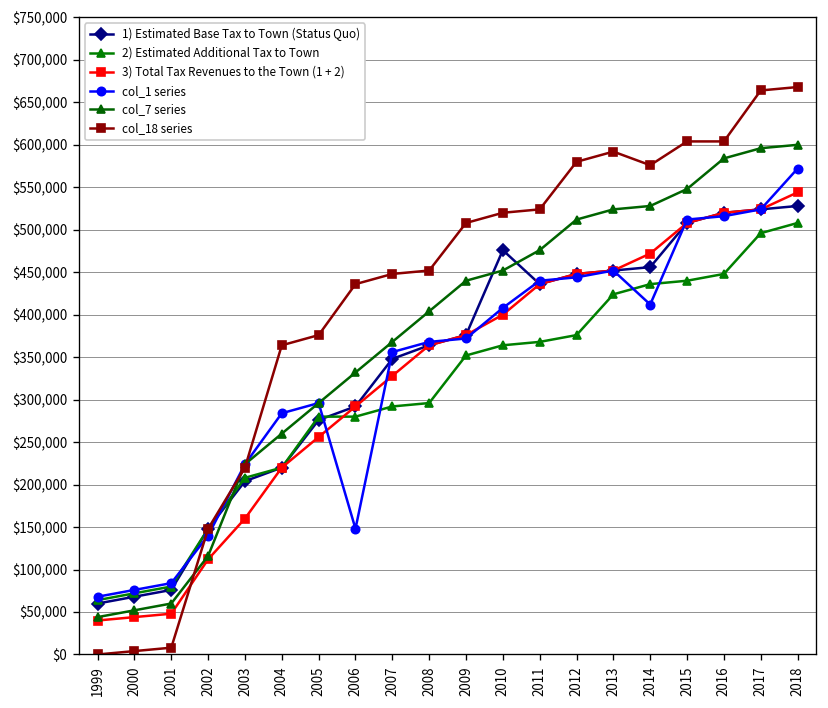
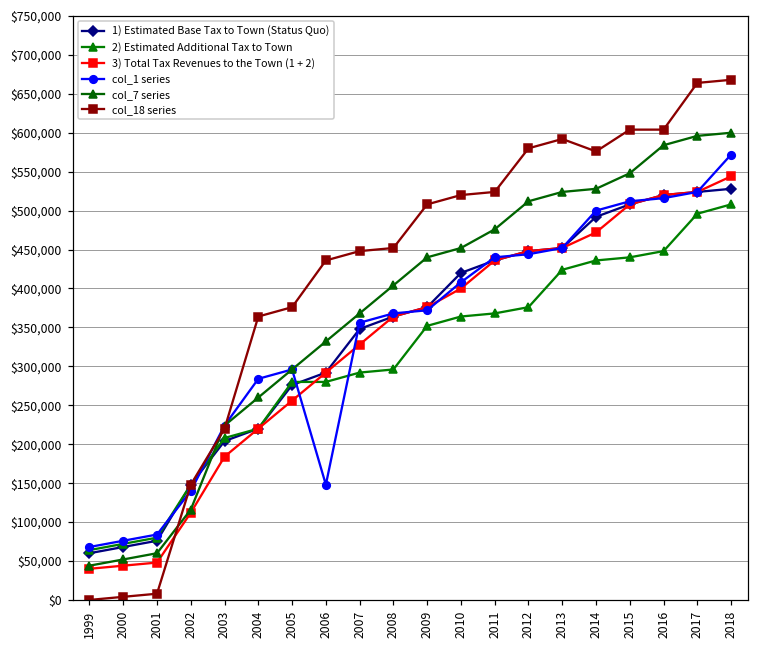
  {
    "1) Estimated Base Tax to Town (Status Quo)": {
      "1999": "$60,000",
      "2000": "$70,000",
      "2001": "$80,000",
      "2003": "$200,000",
      "2005": "$280,000",
      "2007": "$350,000",
-     "2010": "$480,000",
-     "2014": "$460,000",
+     "2010": "$420,000",
+     "2014": "$490,000",
      "2018": "$530,000"
    },
    "3) Total Tax Revenues to the Town (1 + 2)": {
      "1999": "$40,000",
      "2000": "$40,000",
      "2001": "$50,000",
      "2002": "$110,000",
-     "2003": "$160,000",
+     "2003": "$180,000",
      "2005": "$260,000",
      "2007": "$330,000",
      "2010": "$400,000",
      "2014": "$470,000",
      "2018": "$540,000"
    },
    "col_1 series": {
      "1999": "$70,000",
      "2000": "$80,000",
      "2001": "$80,000",
      "2002": "$140,000",
      "2004": "$280,000",
      "2006": "$150,000",
      "2007": "$360,000",
      "2008": "$370,000",
      "2009": "$370,000",
      "2010": "$410,000",
      "2011": "$440,000",
      "2012": "$440,000",
-     "2014": "$410,000",
+     "2014": "$500,000",
      "2015": "$510,000",
      "2016": "$520,000",
      "2018": "$570,000"
    },
    "col_18 series": {
      "1999": "$0",
      "2000": "$0",
      "2001": "$10,000",
      "2003": "$220,000",
      "2004": "$360,000",
      "2005": "$380,000",
      "2006": "$440,000",
      "2007": "$450,000",
      "2008": "$450,000",
      "2009": "$510,000",
      "2010": "$520,000",
      "2011": "$520,000",
      "2012": "$580,000",
      "2013": "$590,000",
      "2014": "$580,000",
      "2015": "$600,000",
      "2016": "$600,000",
      "2017": "$660,000",
      "2018": "$670,000"
    }
  }
